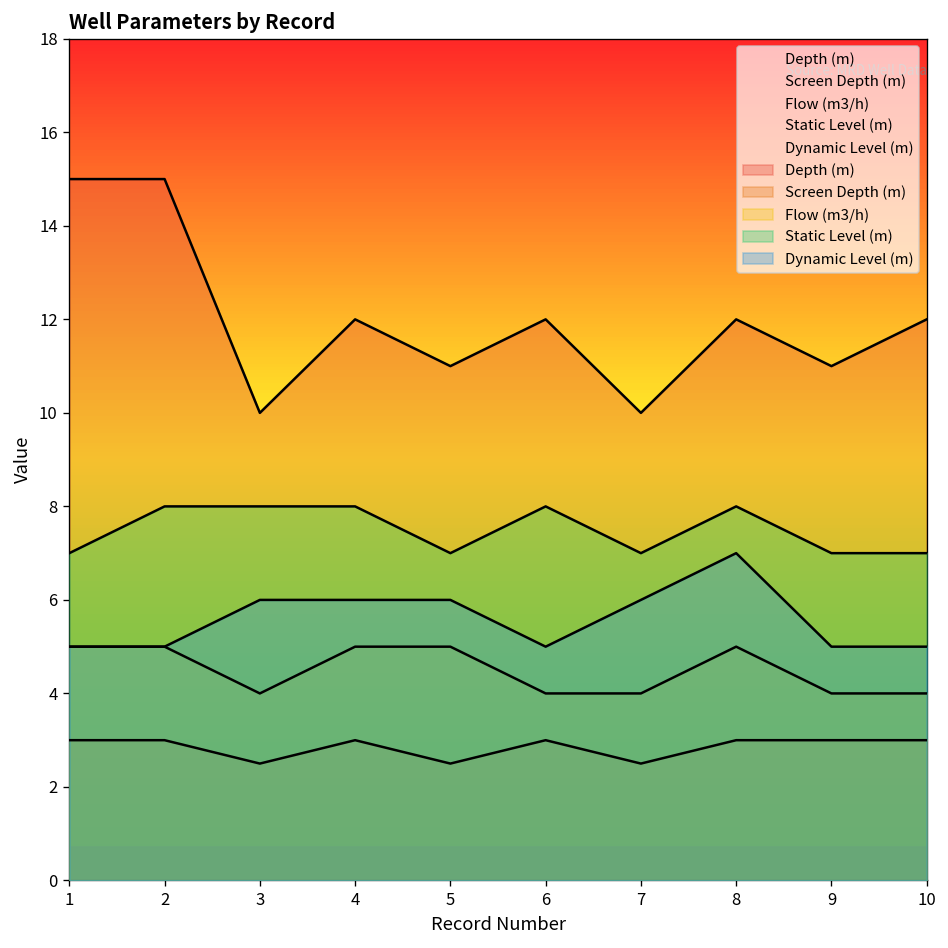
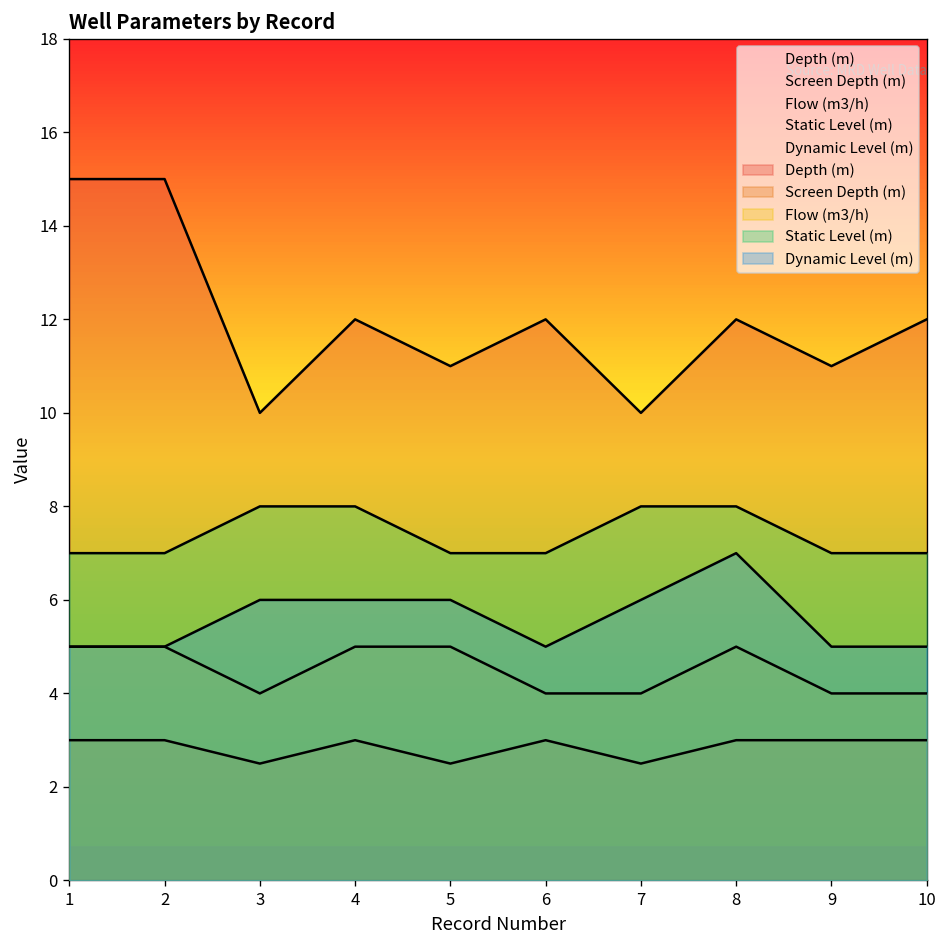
  {
    "Static Level (m)": {
      "1": 7,
-     "2": 8,
+     "2": 7,
      "3": 8,
      "4": 8,
      "5": 7,
-     "6": 8,
-     "7": 7,
+     "6": 7,
+     "7": 8,
      "8": 8,
      "9": 7,
      "10": 7
    },
    "Dynamic Level (m)": {
      "3": 6,
      "4": 6,
      "5": 6,
      "6": 5,
      "7": 6,
      "8": 7,
      "9": 5,
      "10": 5
    }
  }
